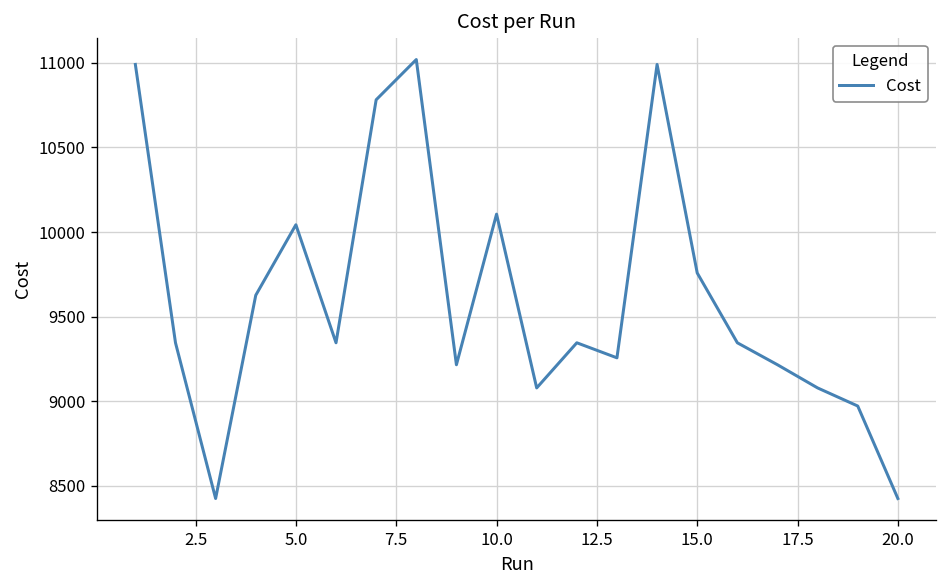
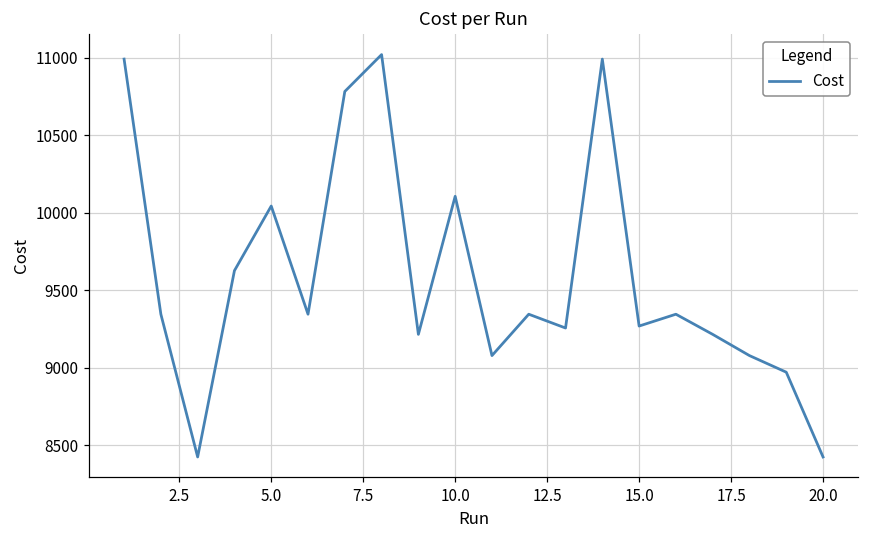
  {
    "5.0": 10040,
    "10.0": 10110,
-   "15.0": 9760,
+   "15.0": 9270,
    "20.0": 8420
  }
